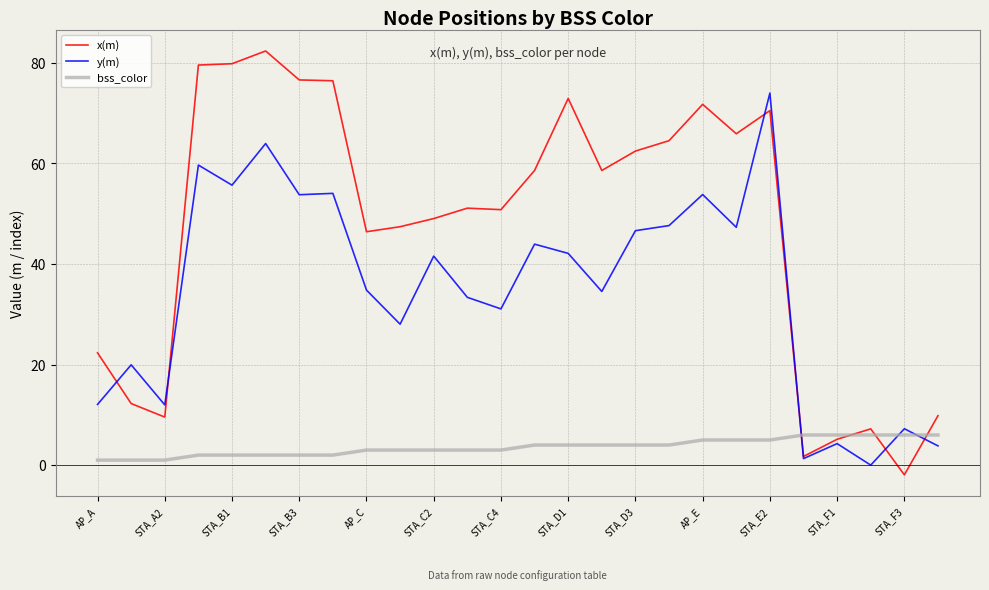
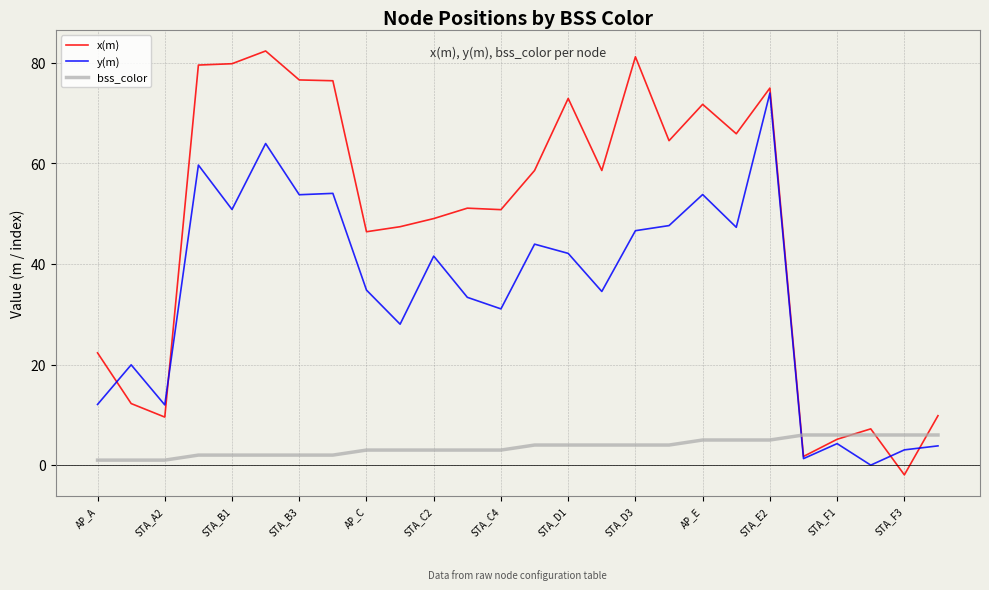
  {
    "x(m)": {
      "AP_A": 22,
      "STA_A2": 10,
      "STA_B1": 80,
      "STA_B3": 77,
      "AP_C": 46,
      "STA_C2": 49,
      "STA_C4": 51,
      "STA_D1": 73,
-     "STA_D3": 62,
+     "STA_D3": 81,
      "AP_E": 72,
-     "STA_E2": 70,
+     "STA_E2": 75,
      "STA_F1": 5,
      "STA_F3": -2
    },
    "y(m)": {
      "AP_A": 12,
      "STA_A2": 12,
-     "STA_B1": 56,
+     "STA_B1": 51,
      "STA_B3": 54,
      "AP_C": 35,
      "STA_C2": 42,
      "STA_C4": 31,
      "STA_D1": 42,
      "STA_D3": 47,
      "AP_E": 54,
      "STA_E2": 74,
      "STA_F1": 4,
-     "STA_F3": 7
+     "STA_F3": 3
    },
    "bss_color": {
      "AP_A": 1,
      "STA_A2": 1,
      "STA_B1": 2,
      "STA_B3": 2,
      "AP_C": 3,
      "STA_C2": 3,
      "STA_C4": 3,
      "STA_D1": 4,
      "STA_D3": 4,
      "AP_E": 5,
      "STA_E2": 5,
      "STA_F1": 6,
      "STA_F3": 6
    }
  }
